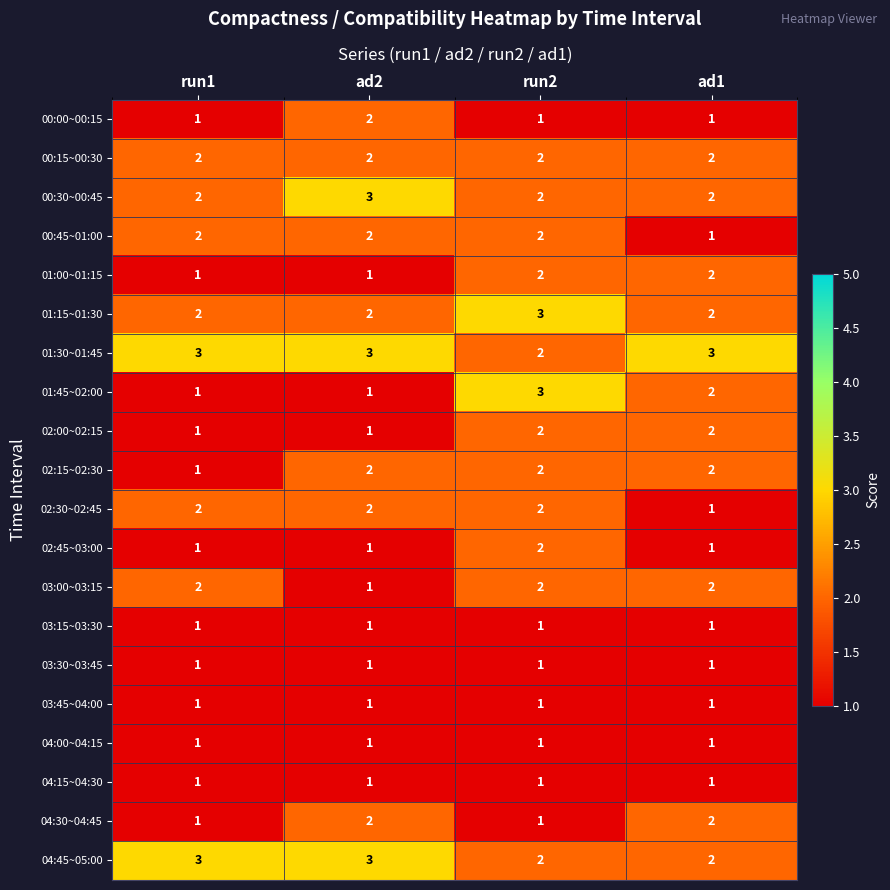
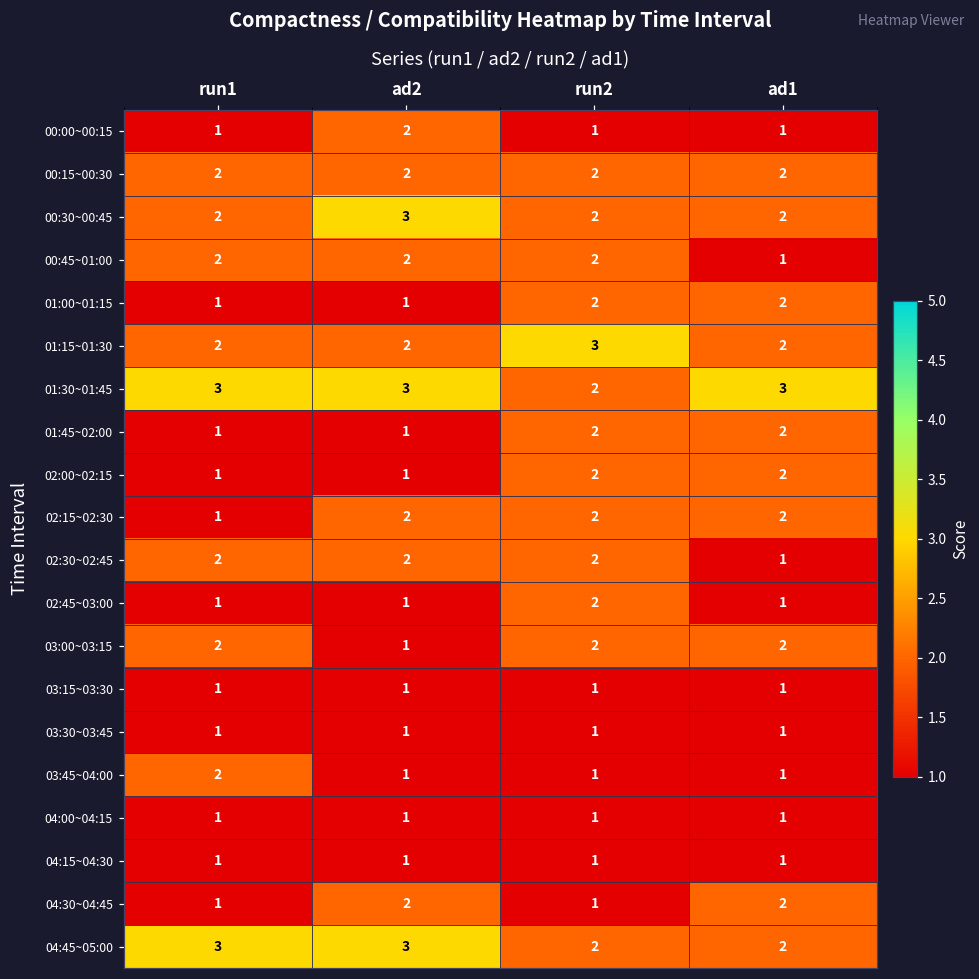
  {
    "00:00~00:15": {
      "run1": 1,
      "ad2": 2,
      "run2": 1,
      "ad1": 1
    },
    "00:15~00:30": {
      "run1": 2,
      "ad2": 2,
      "run2": 2,
      "ad1": 2
    },
    "00:30~00:45": {
      "run1": 2,
      "ad2": 3,
      "run2": 2,
      "ad1": 2
    },
    "00:45~01:00": {
      "run1": 2,
      "ad2": 2,
      "run2": 2,
      "ad1": 1
    },
    "01:00~01:15": {
      "run1": 1,
      "ad2": 1,
      "run2": 2,
      "ad1": 2
    },
    "01:15~01:30": {
      "run1": 2,
      "ad2": 2,
      "run2": 3,
      "ad1": 2
    },
    "01:30~01:45": {
      "run1": 3,
      "ad2": 3,
      "run2": 2,
      "ad1": 3
    },
    "01:45~02:00": {
      "run1": 1,
      "ad2": 1,
-     "run2": 3,
+     "run2": 2,
      "ad1": 2
    },
    "02:00~02:15": {
      "run1": 1,
      "ad2": 1,
      "run2": 2,
      "ad1": 2
    },
    "02:15~02:30": {
      "run1": 1,
      "ad2": 2,
      "run2": 2,
      "ad1": 2
    },
    "02:30~02:45": {
      "run1": 2,
      "ad2": 2,
      "run2": 2,
      "ad1": 1
    },
    "02:45~03:00": {
      "run1": 1,
      "ad2": 1,
      "run2": 2,
      "ad1": 1
    },
    "03:00~03:15": {
      "run1": 2,
      "ad2": 1,
      "run2": 2,
      "ad1": 2
    },
    "03:15~03:30": {
      "run1": 1,
      "ad2": 1,
      "run2": 1,
      "ad1": 1
    },
    "03:30~03:45": {
      "run1": 1,
      "ad2": 1,
      "run2": 1,
      "ad1": 1
    },
    "03:45~04:00": {
-     "run1": 1,
+     "run1": 2,
      "ad2": 1,
      "run2": 1,
      "ad1": 1
    },
    "04:00~04:15": {
      "run1": 1,
      "ad2": 1,
      "run2": 1,
      "ad1": 1
    },
    "04:15~04:30": {
      "run1": 1,
      "ad2": 1,
      "run2": 1,
      "ad1": 1
    },
    "04:30~04:45": {
      "run1": 1,
      "ad2": 2,
      "run2": 1,
      "ad1": 2
    },
    "04:45~05:00": {
      "run1": 3,
      "ad2": 3,
      "run2": 2,
      "ad1": 2
    }
  }
